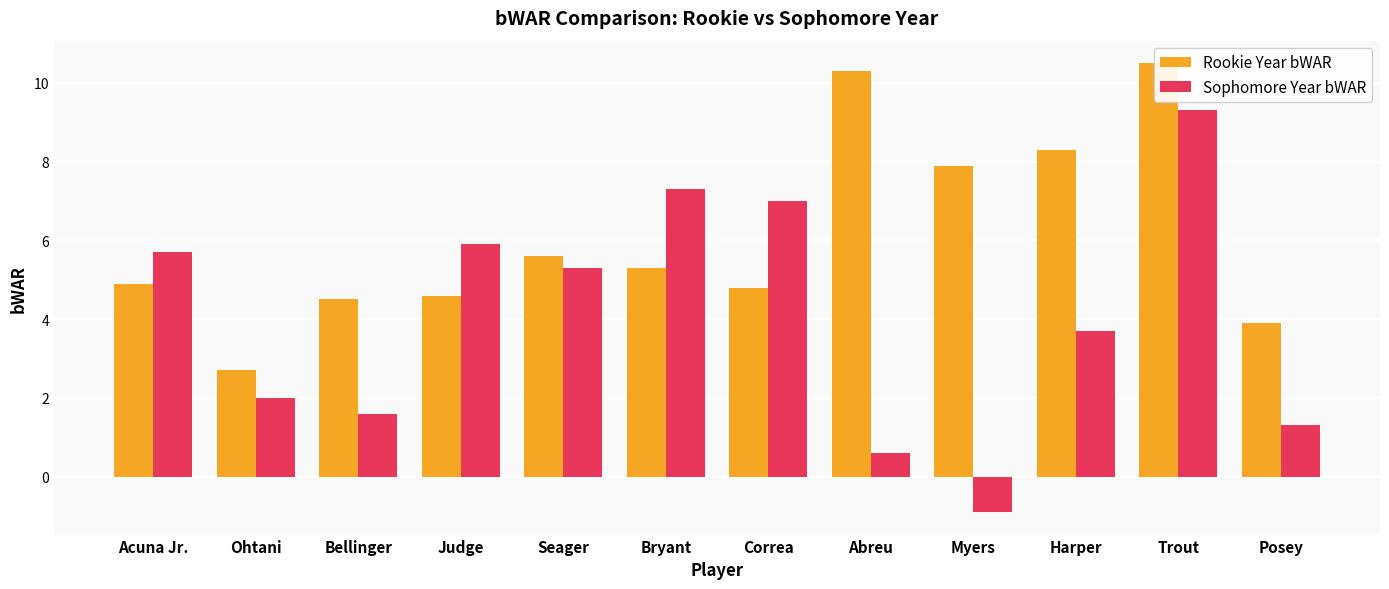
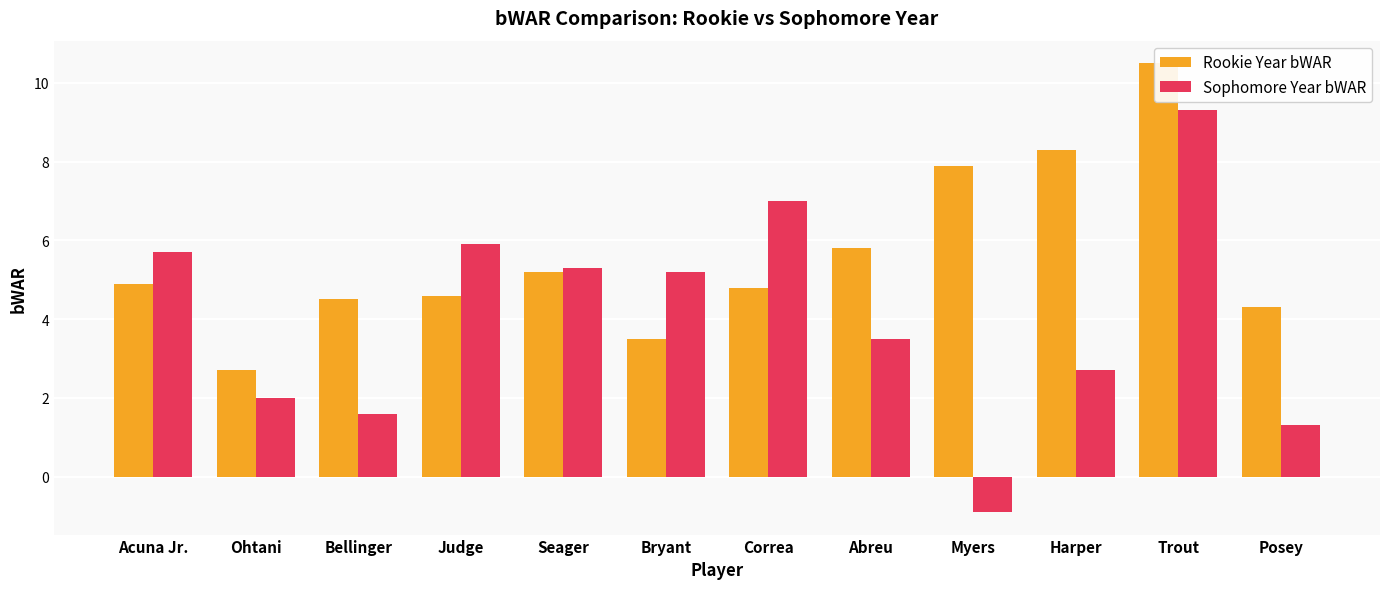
  {
    "Rookie Year bWAR": {
      "Acuna Jr.": 4.9,
      "Ohtani": 2.7,
      "Bellinger": 4.5,
      "Judge": 4.6,
-     "Seager": 5.6,
-     "Bryant": 5.3,
+     "Seager": 5.2,
+     "Bryant": 3.5,
      "Correa": 4.8,
-     "Abreu": 10.3,
+     "Abreu": 5.8,
      "Myers": 7.9,
      "Harper": 8.3,
-     "Posey": 3.9
+     "Posey": 4.3
    },
    "Sophomore Year bWAR": {
      "Acuna Jr.": 5.7,
      "Ohtani": 2.0,
      "Bellinger": 1.6,
      "Judge": 5.9,
      "Seager": 5.3,
-     "Bryant": 7.3,
+     "Bryant": 5.2,
      "Correa": 7.0,
-     "Abreu": 0.6,
+     "Abreu": 3.5,
      "Myers": -0.9,
-     "Harper": 3.7,
+     "Harper": 2.7,
      "Trout": 9.3,
      "Posey": 1.3
    }
  }
